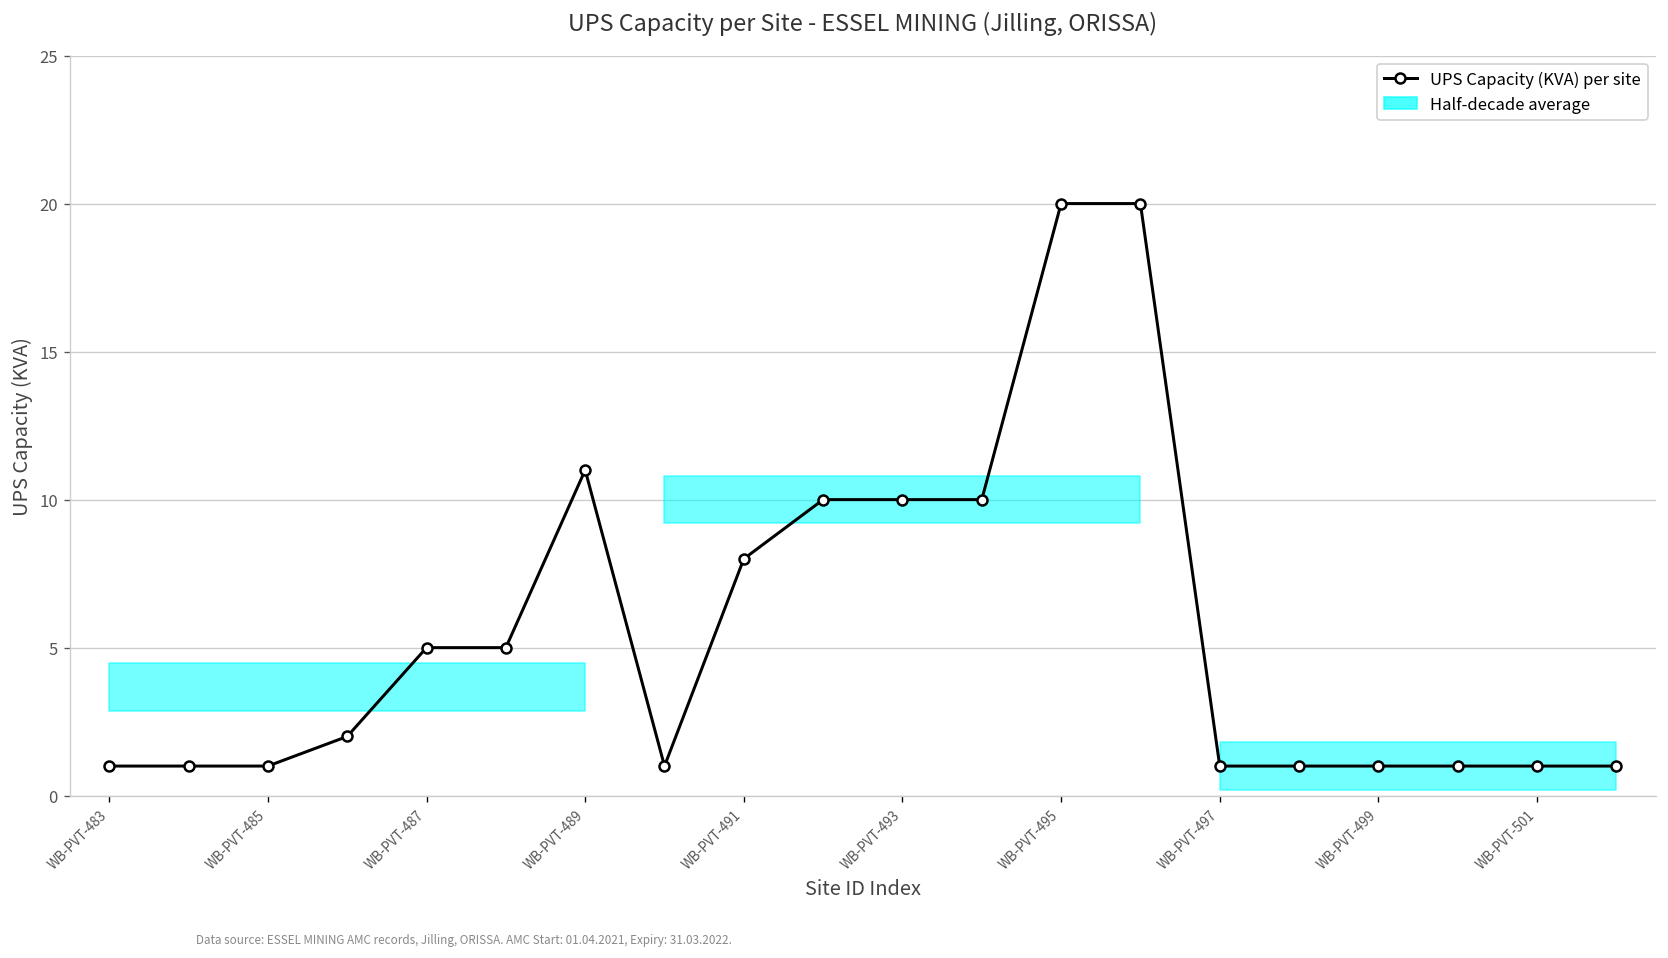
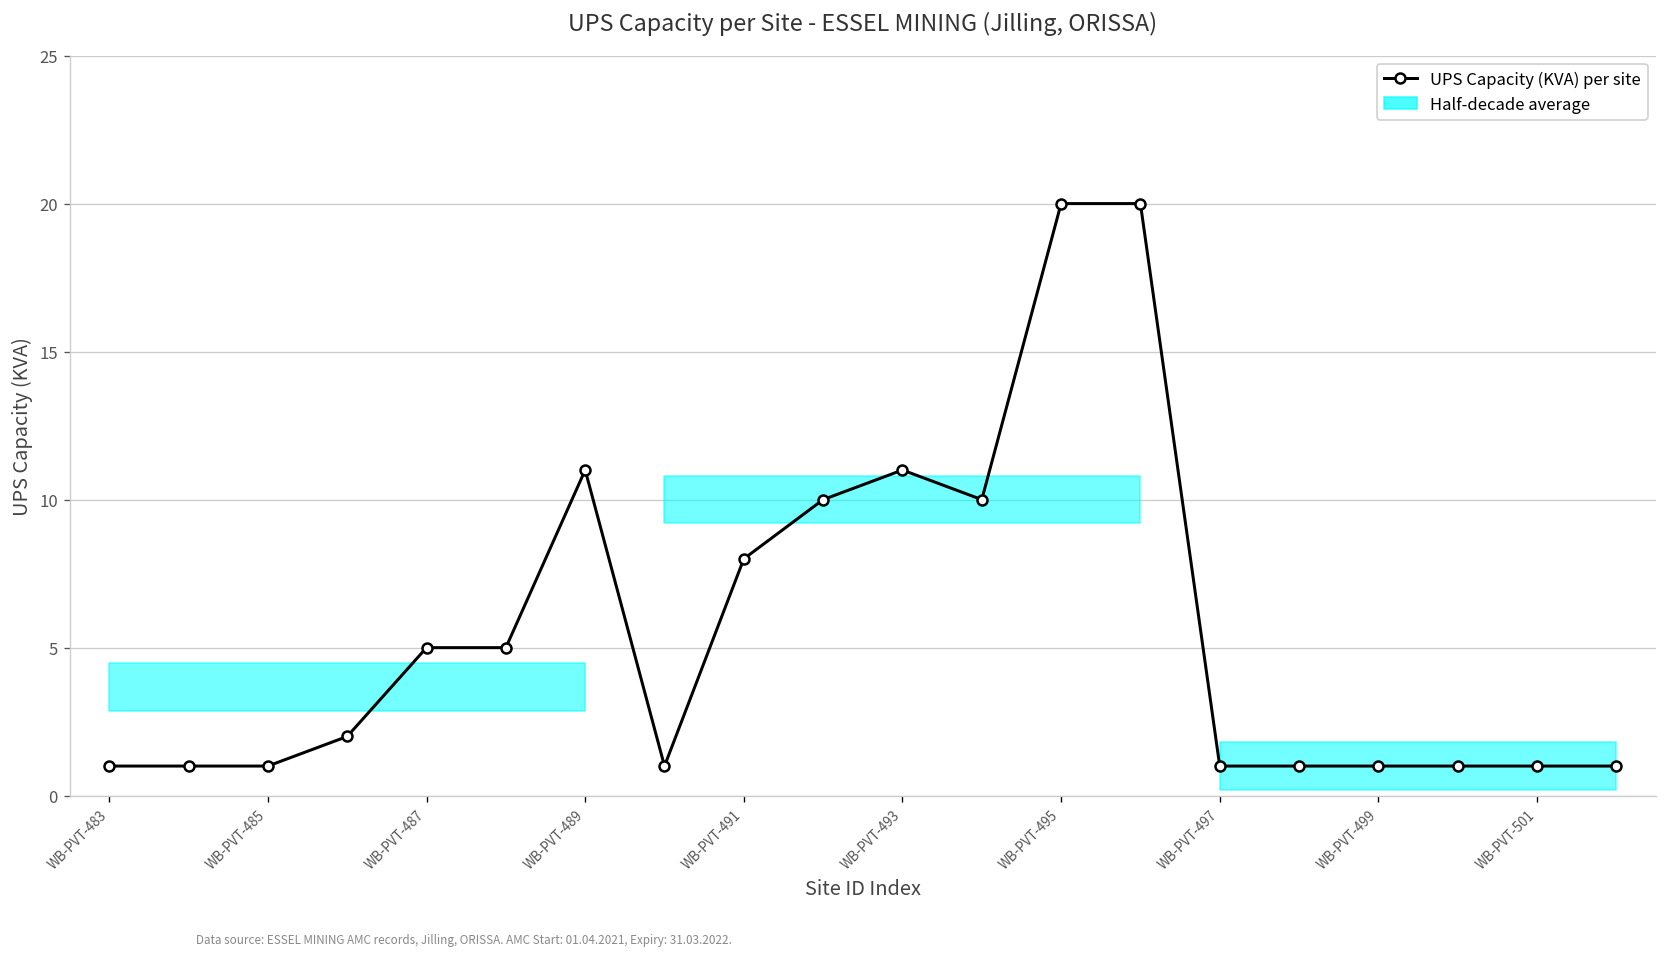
  {
    "UPS Capacity (KVA) per site": {
      "WB-PVT-483": 1,
      "WB-PVT-485": 1,
      "WB-PVT-487": 5,
      "WB-PVT-489": 11,
      "WB-PVT-491": 8,
-     "WB-PVT-493": 10,
+     "WB-PVT-493": 11,
      "WB-PVT-495": 20,
      "WB-PVT-497": 1,
      "WB-PVT-499": 1,
      "WB-PVT-501": 1
    }
  }
